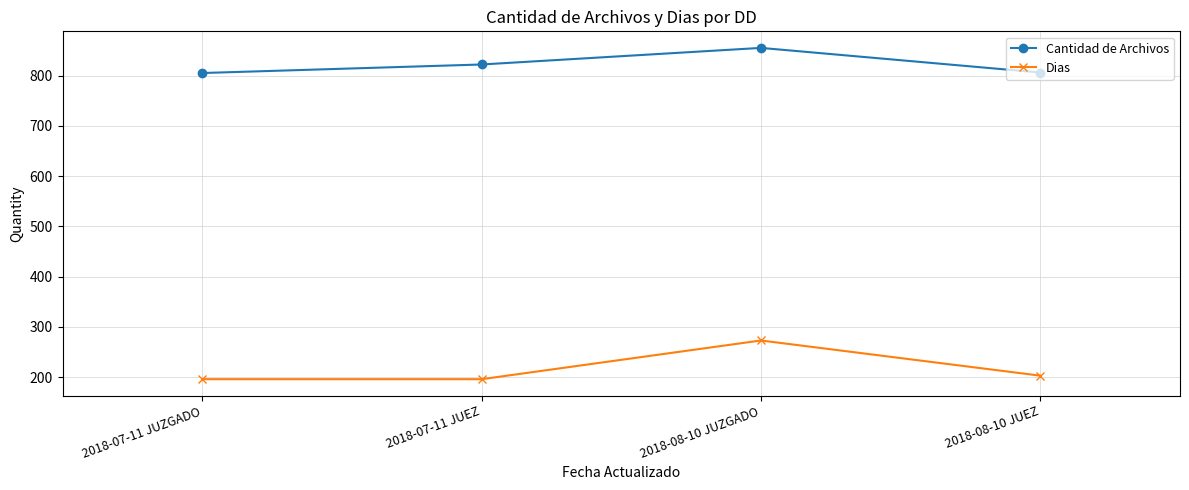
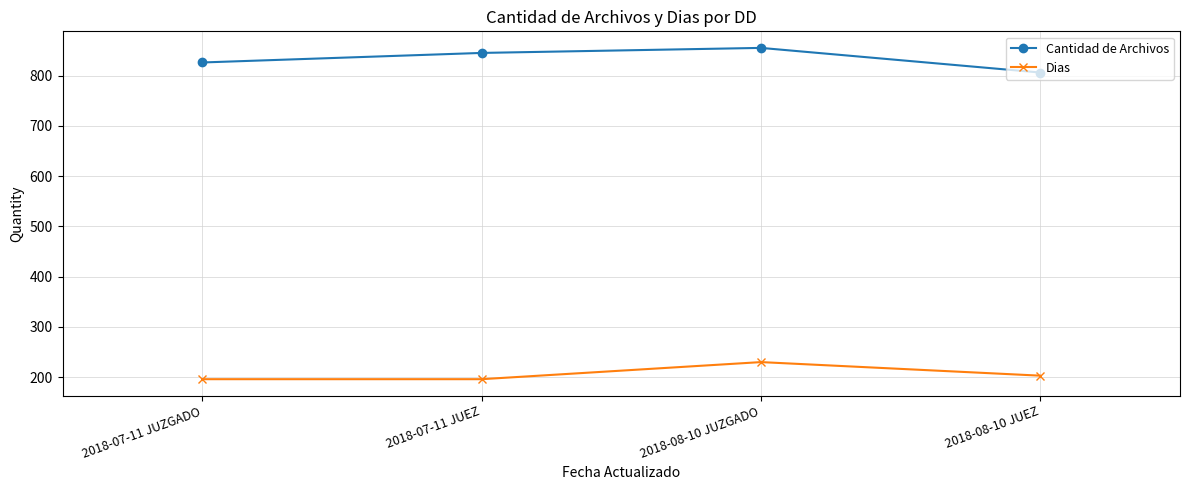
  {
    "Cantidad de Archivos": {
-     "2018-07-11 JUZGADO": 810,
-     "2018-07-11 JUEZ": 820,
+     "2018-07-11 JUZGADO": 830,
+     "2018-07-11 JUEZ": 850,
      "2018-08-10 JUZGADO": 860
    },
    "Dias": {
      "2018-07-11 JUZGADO": 200,
      "2018-07-11 JUEZ": 200,
-     "2018-08-10 JUZGADO": 270,
+     "2018-08-10 JUZGADO": 230,
      "2018-08-10 JUEZ": 200
    }
  }
